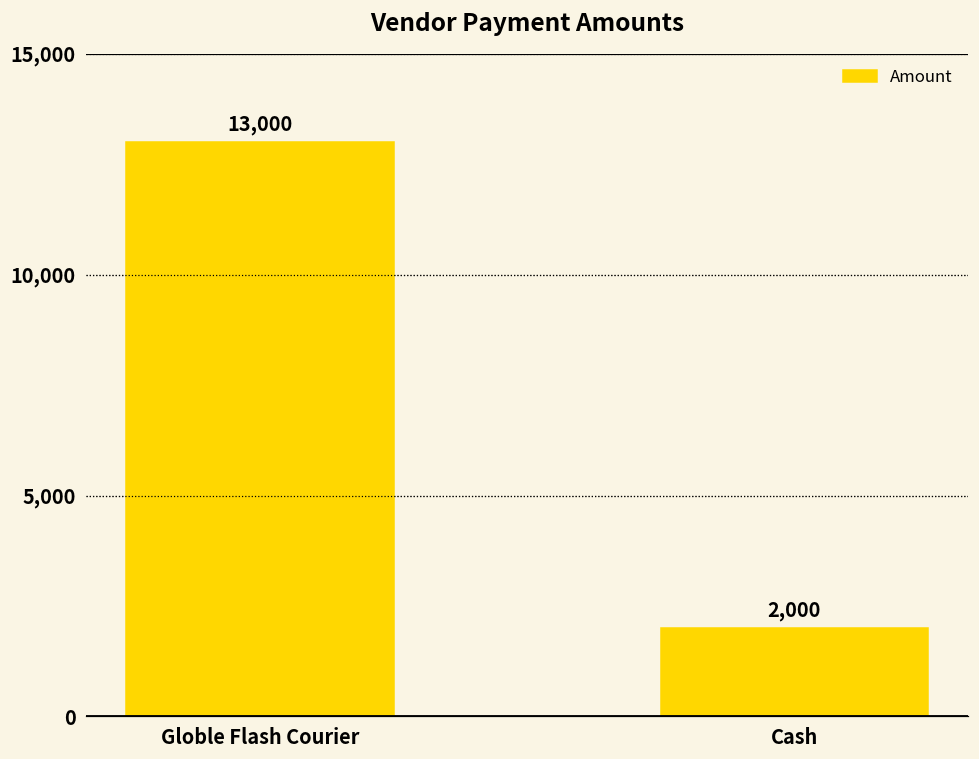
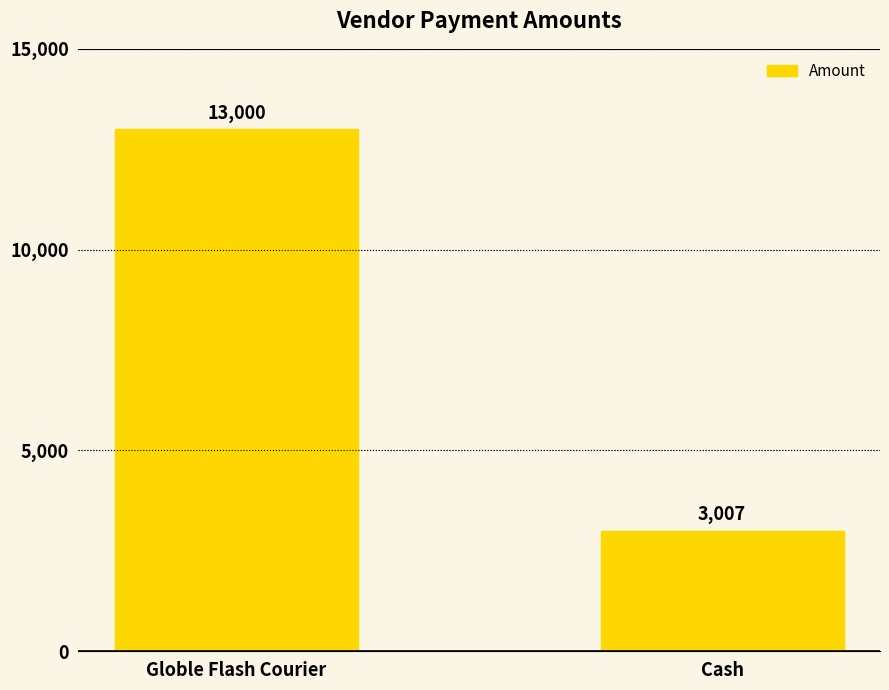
  {
    "Globle Flash Courier": "13,000",
-   "Cash": "2,000"
+   "Cash": "3,007"
  }
